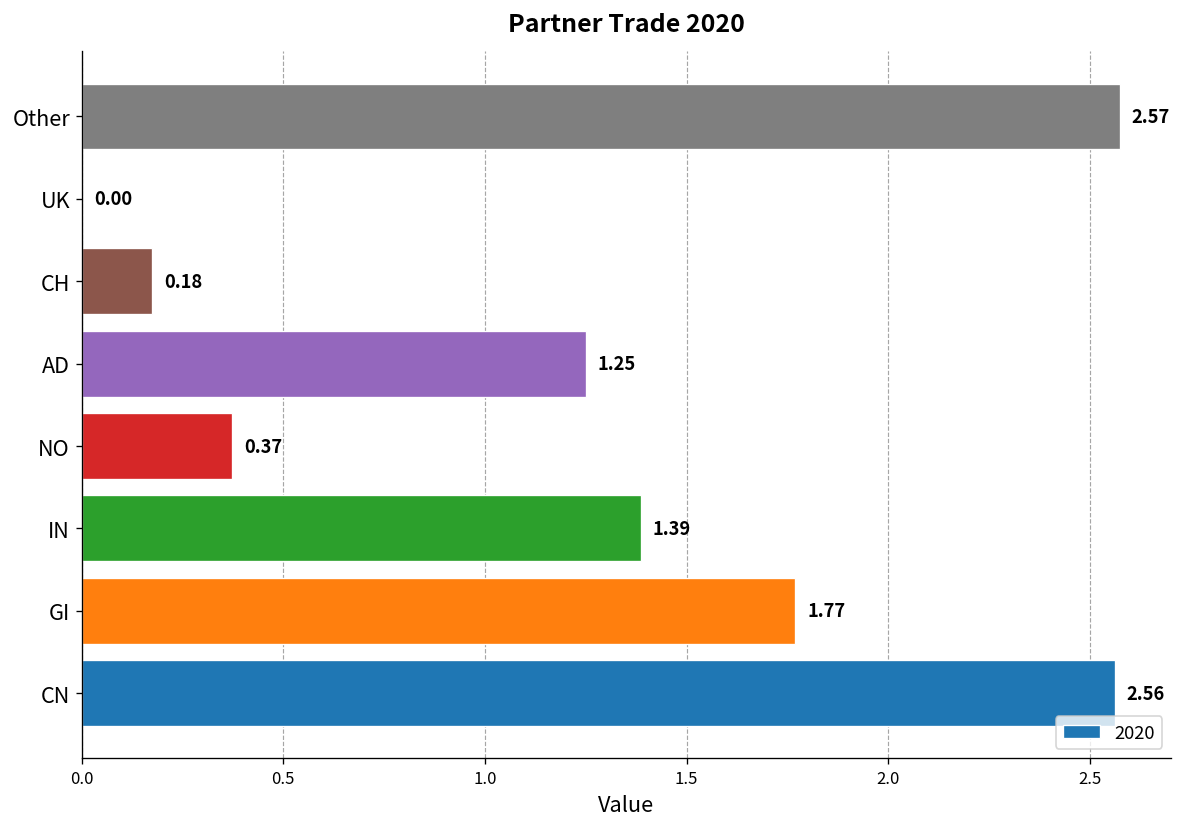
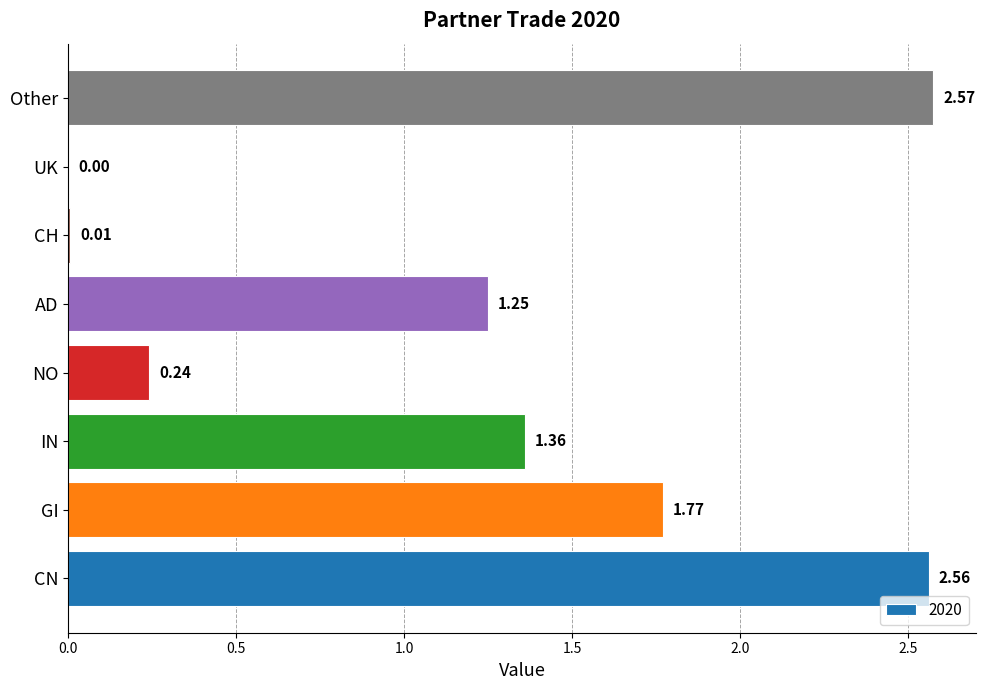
  {
    "Other": 2.57,
    "UK": 0.00,
-   "CH": 0.18,
+   "CH": 0.01,
    "AD": 1.25,
-   "NO": 0.37,
-   "IN": 1.39,
+   "NO": 0.24,
+   "IN": 1.36,
    "GI": 1.77,
    "CN": 2.56
  }
